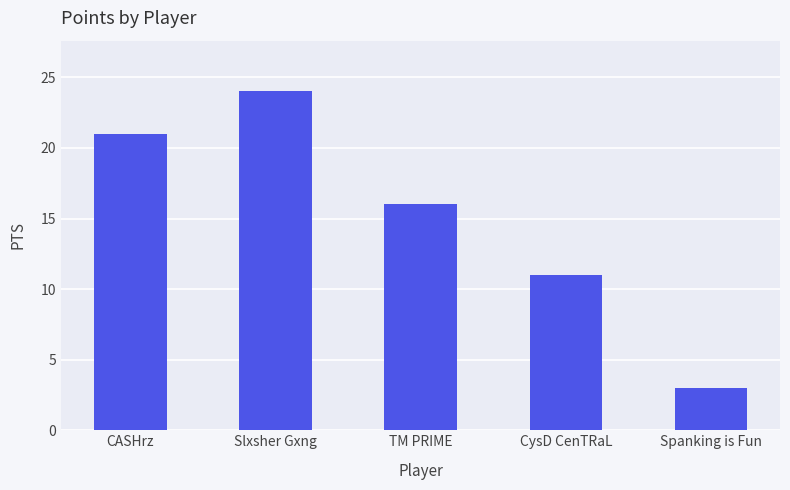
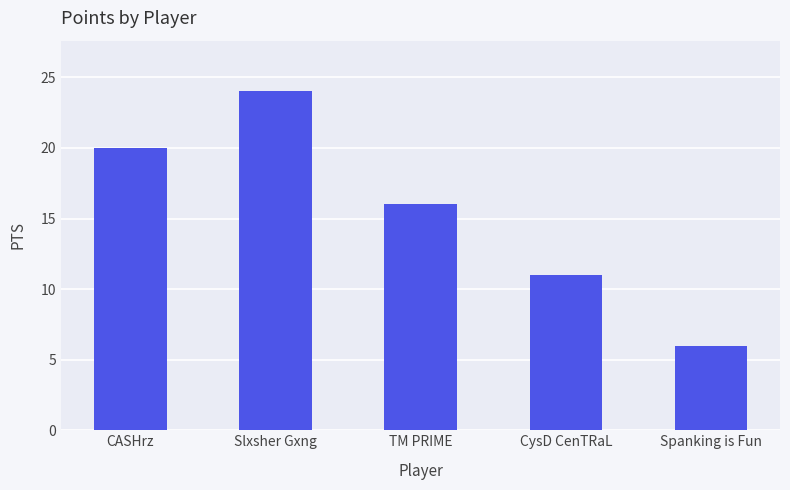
  {
-   "CASHrz": 21,
+   "CASHrz": 20,
    "Slxsher Gxng": 24,
    "TM PRIME": 16,
    "CysD CenTRaL": 11,
-   "Spanking is Fun": 3
+   "Spanking is Fun": 6
  }
